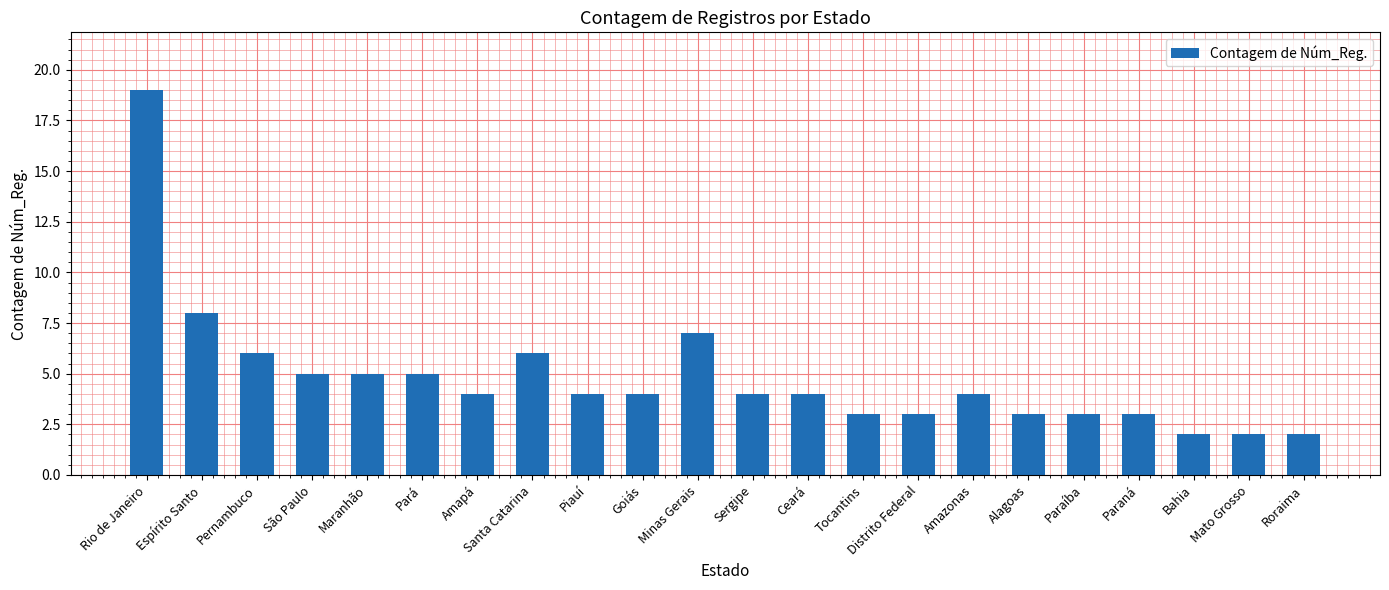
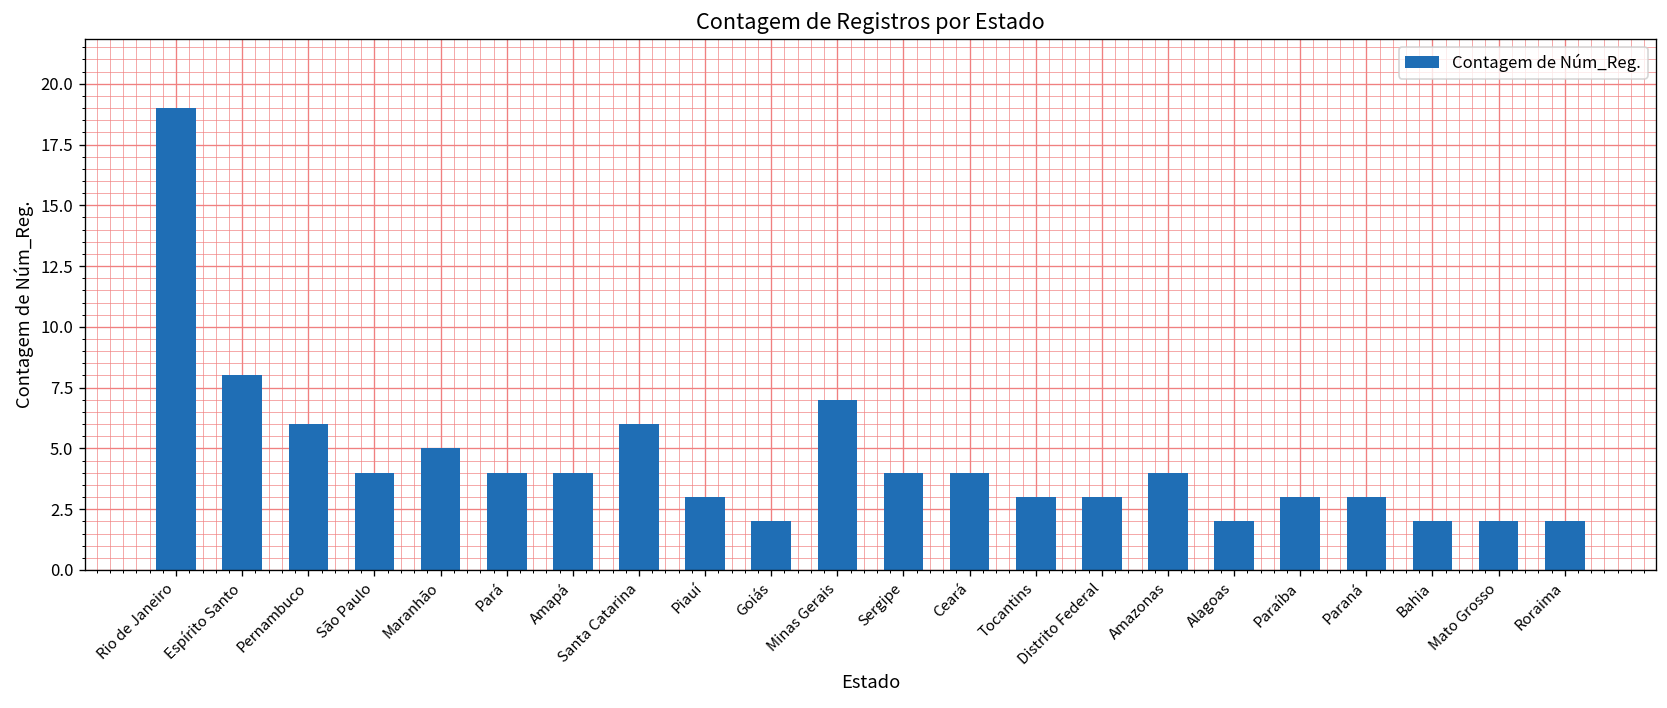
  {
    "Rio de Janeiro": 19,
    "Espírito Santo": 8,
    "Pernambuco": 6,
-   "São Paulo": 5,
+   "São Paulo": 4,
    "Maranhão": 5,
-   "Pará": 5,
+   "Pará": 4,
    "Amapá": 4,
    "Santa Catarina": 6,
-   "Piauí": 4,
-   "Goiás": 4,
+   "Piauí": 3,
+   "Goiás": 2,
    "Minas Gerais": 7,
    "Sergipe": 4,
    "Ceará": 4,
    "Tocantins": 3,
    "Distrito Federal": 3,
    "Amazonas": 4,
-   "Alagoas": 3,
+   "Alagoas": 2,
    "Paraíba": 3,
    "Paraná": 3,
    "Bahia": 2,
    "Mato Grosso": 2,
    "Roraima": 2
  }
